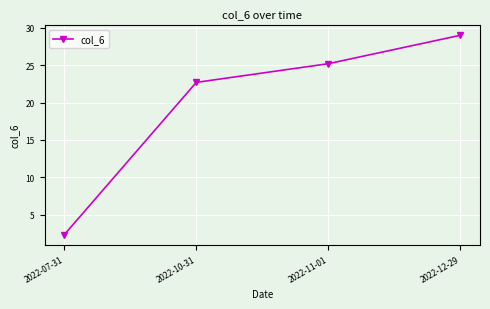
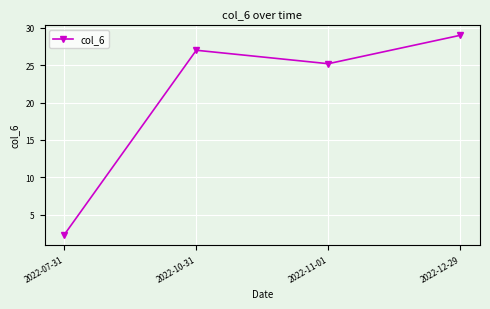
  {
    "2022-07-31": 2,
-   "2022-10-31": 23,
+   "2022-10-31": 27,
    "2022-11-01": 25,
    "2022-12-29": 29
  }
